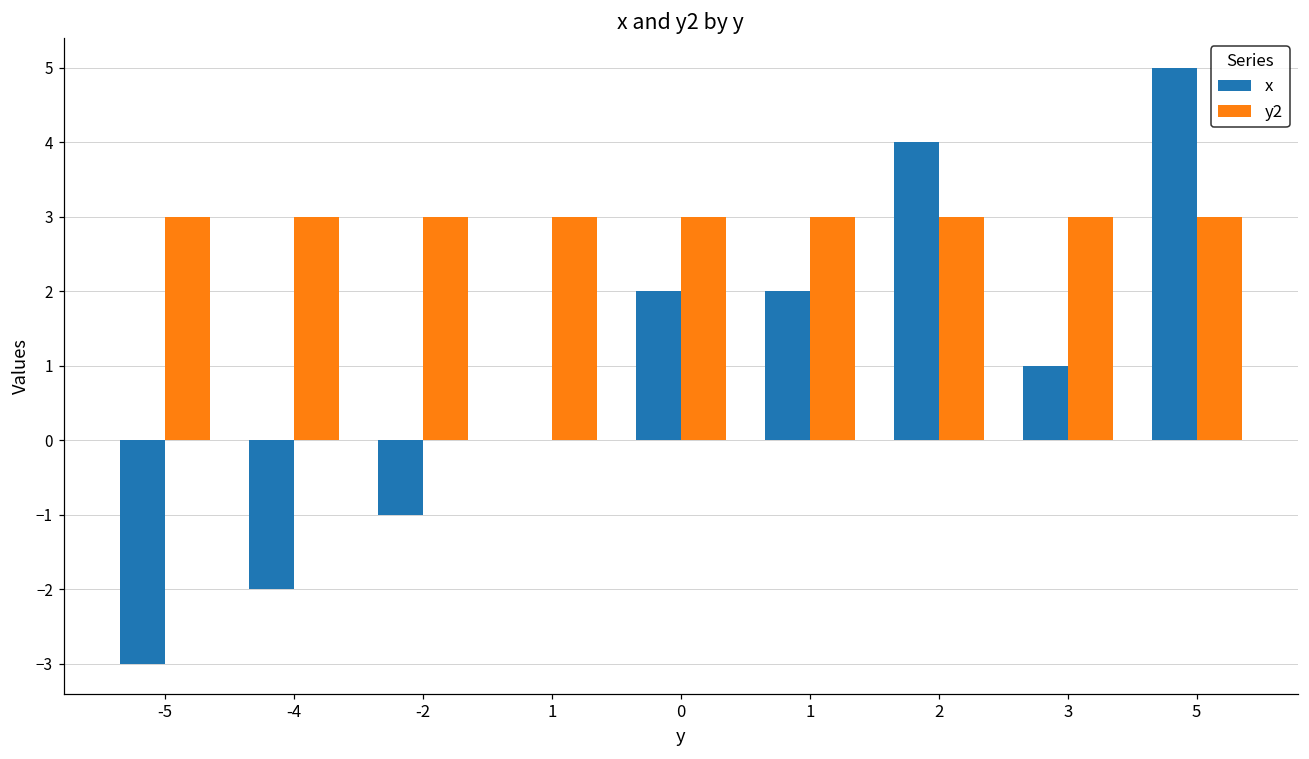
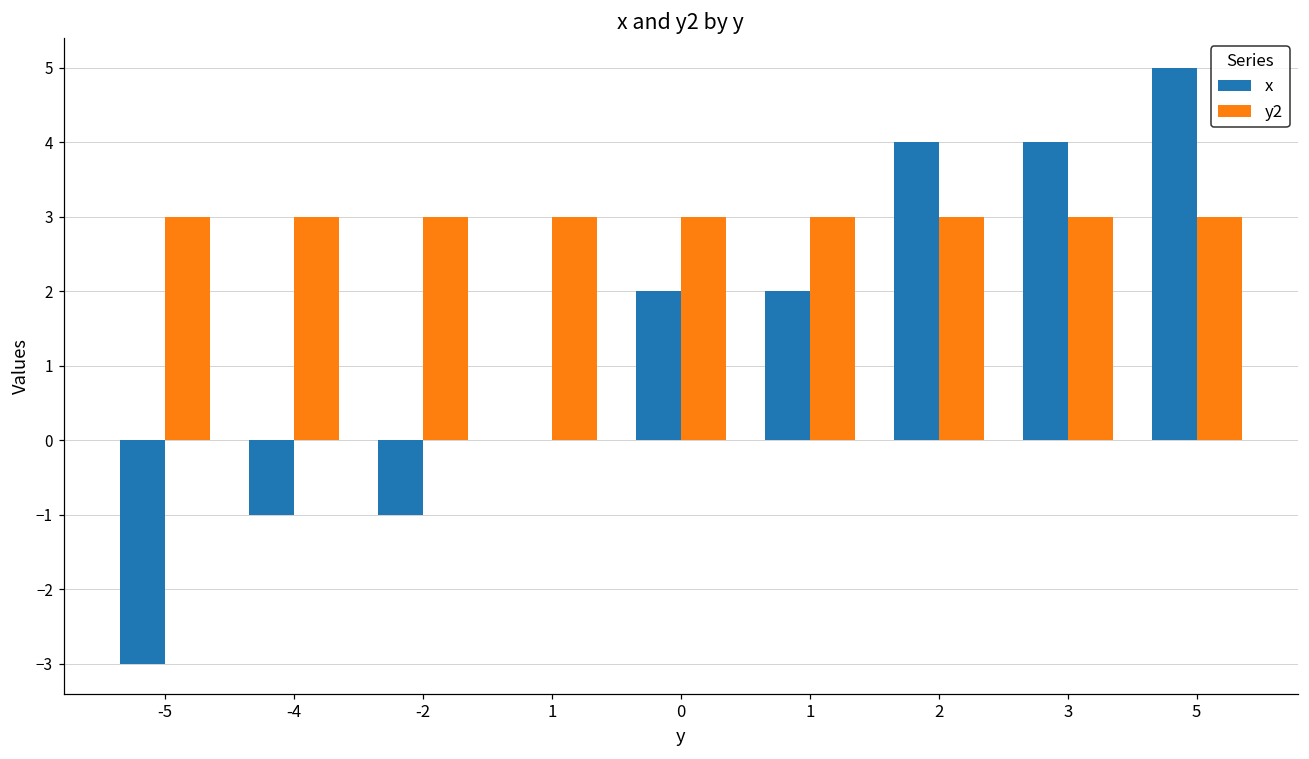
  {
    "x": {
      "-5": -3,
-     "-4": -2,
+     "-4": -1,
      "-2": -1,
      "0": 2,
      "2": 4,
-     "3": 1,
+     "3": 4,
      "5": 5
    },
    "y2": {
      "-5": 3,
      "-4": 3,
      "-2": 3,
      "0": 3,
      "2": 3,
      "3": 3,
      "5": 3
    }
  }
